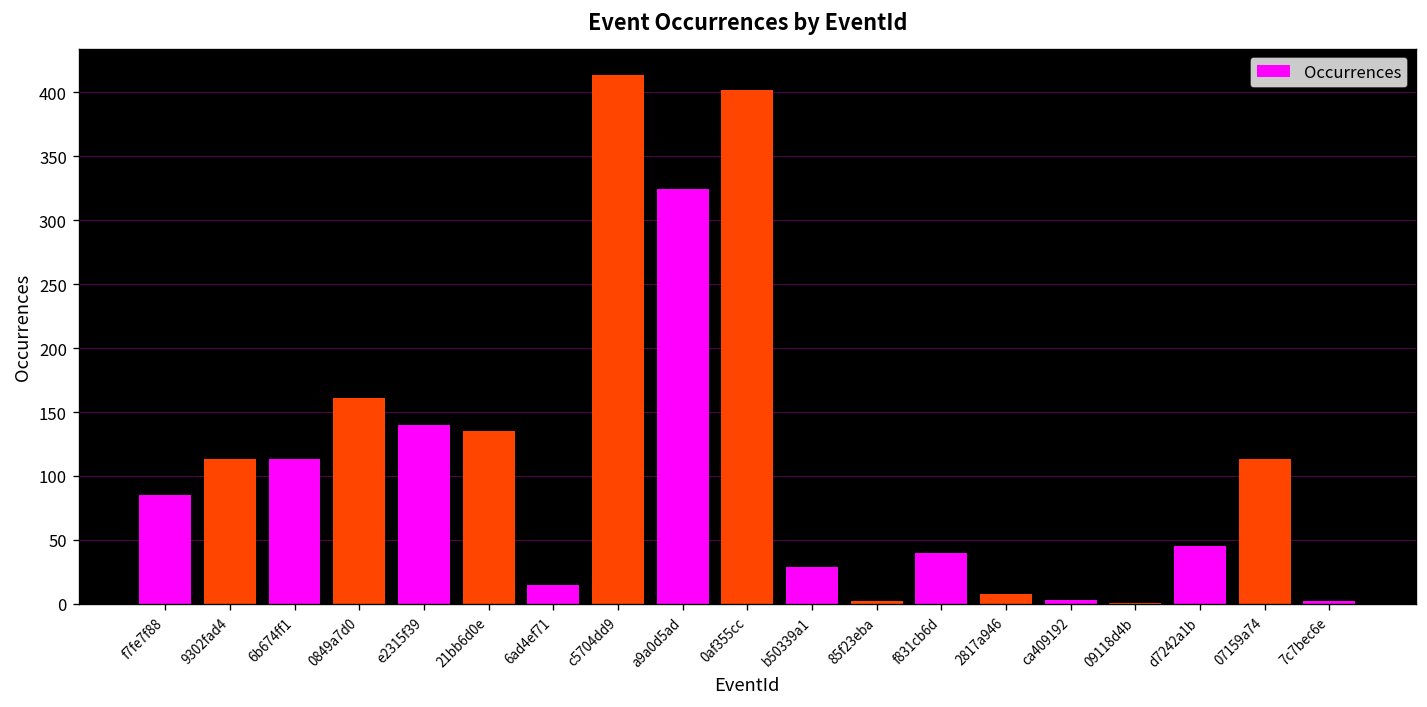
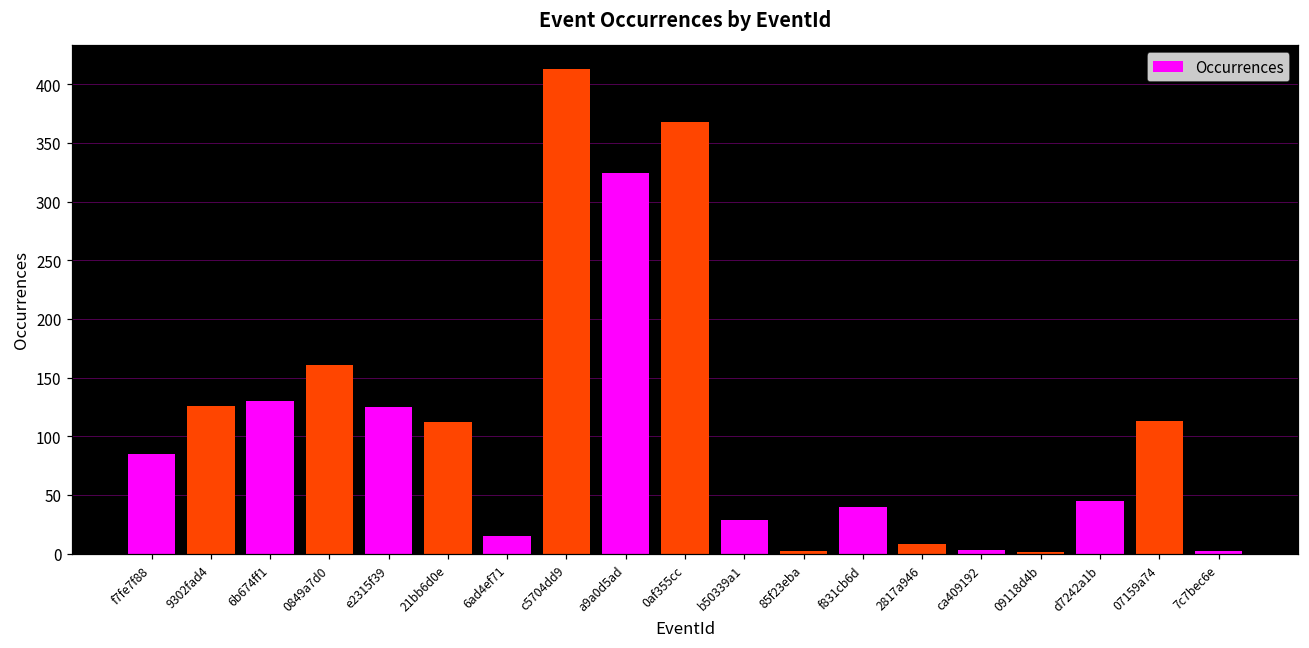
  {
    "f7fe7f88": 85,
-   "9302fad4": 113,
-   "6b674ff1": 113,
+   "9302fad4": 126,
+   "6b674ff1": 130,
    "0849a7d0": 161,
-   "e2315f39": 140,
-   "21bb6d0e": 135,
+   "e2315f39": 125,
+   "21bb6d0e": 112,
    "6ad4ef71": 15,
    "c5704dd9": 413,
    "a9a0d5ad": 324,
-   "0af355cc": 402,
+   "0af355cc": 368,
    "b50339a1": 29,
    "f831cb6d": 40,
    "2817a946": 8,
    "ca409192": 3,
    "d7242a1b": 45,
    "07159a74": 113
  }
